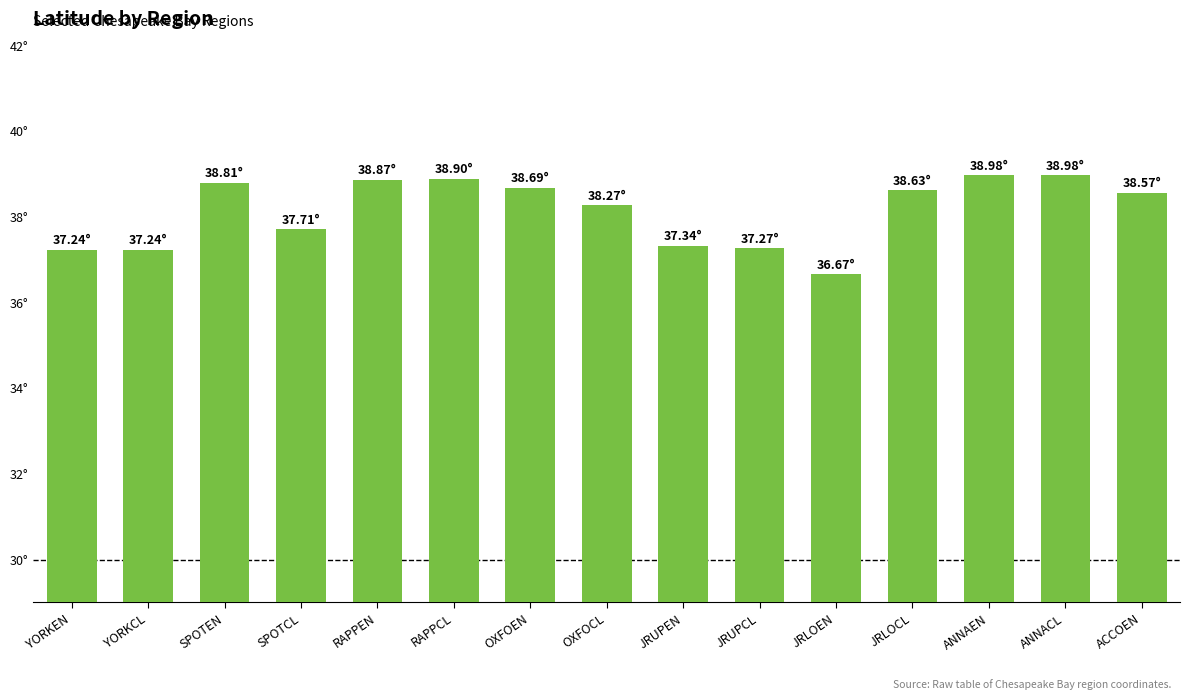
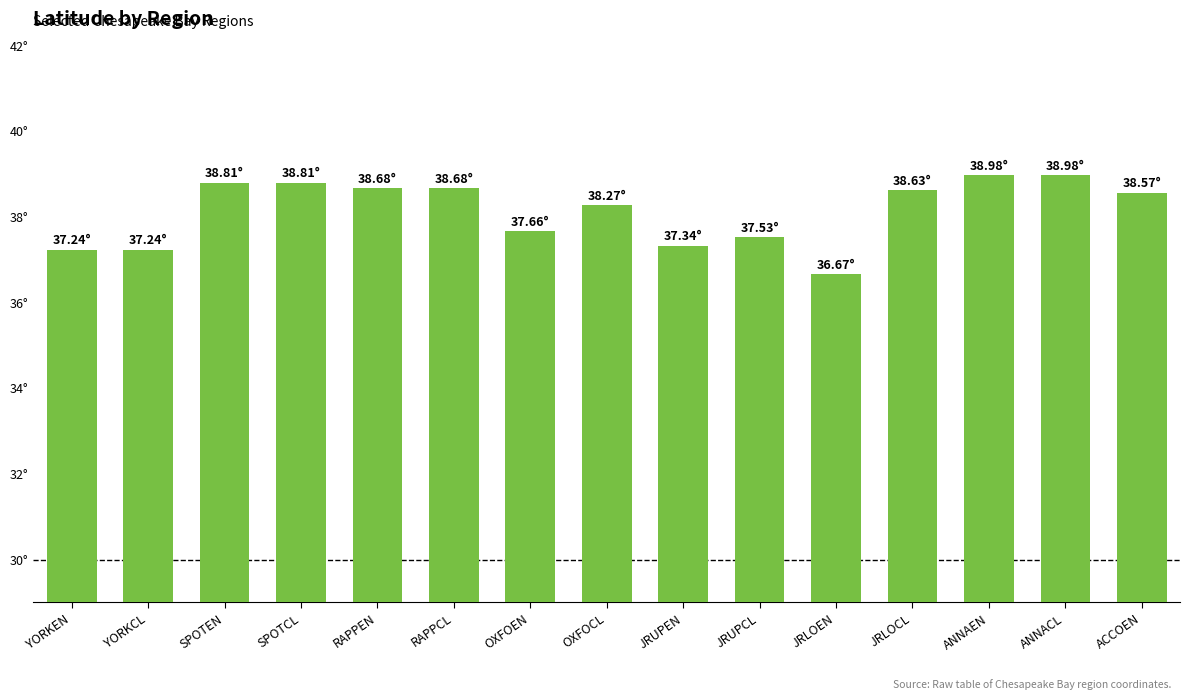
  {
    "YORKEN": "37.24°",
    "YORKCL": "37.24°",
    "SPOTEN": "38.81°",
-   "SPOTCL": "37.71°",
-   "RAPPEN": "38.87°",
-   "RAPPCL": "38.90°",
-   "OXFOEN": "38.69°",
+   "SPOTCL": "38.81°",
+   "RAPPEN": "38.68°",
+   "RAPPCL": "38.68°",
+   "OXFOEN": "37.66°",
    "OXFOCL": "38.27°",
    "JRUPEN": "37.34°",
-   "JRUPCL": "37.27°",
+   "JRUPCL": "37.53°",
    "JRLOEN": "36.67°",
    "JRLOCL": "38.63°",
    "ANNAEN": "38.98°",
    "ANNACL": "38.98°",
    "ACCOEN": "38.57°"
  }
